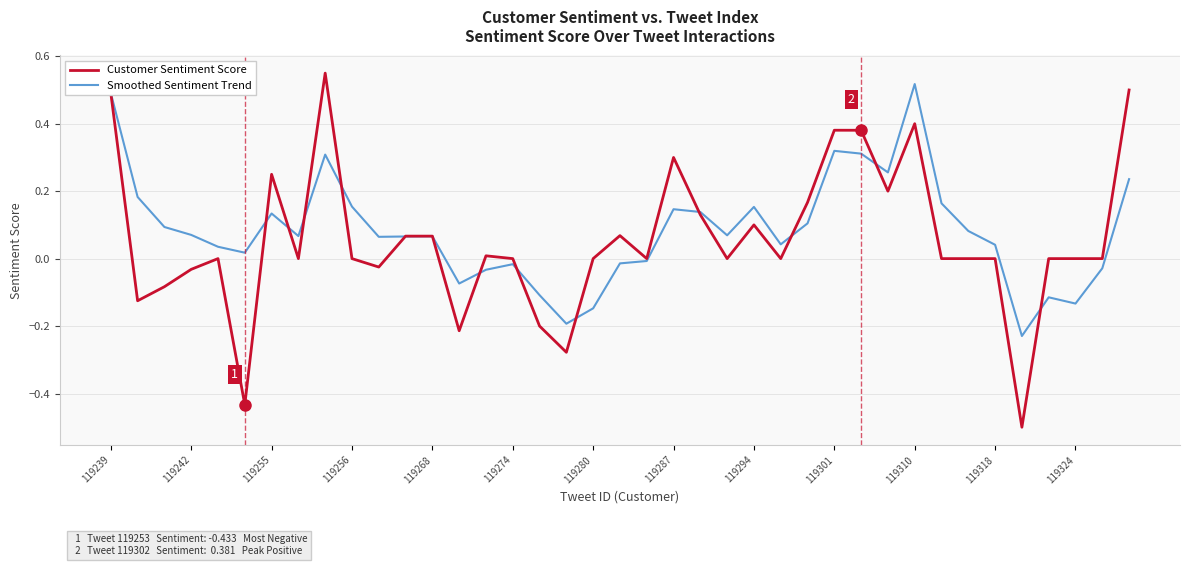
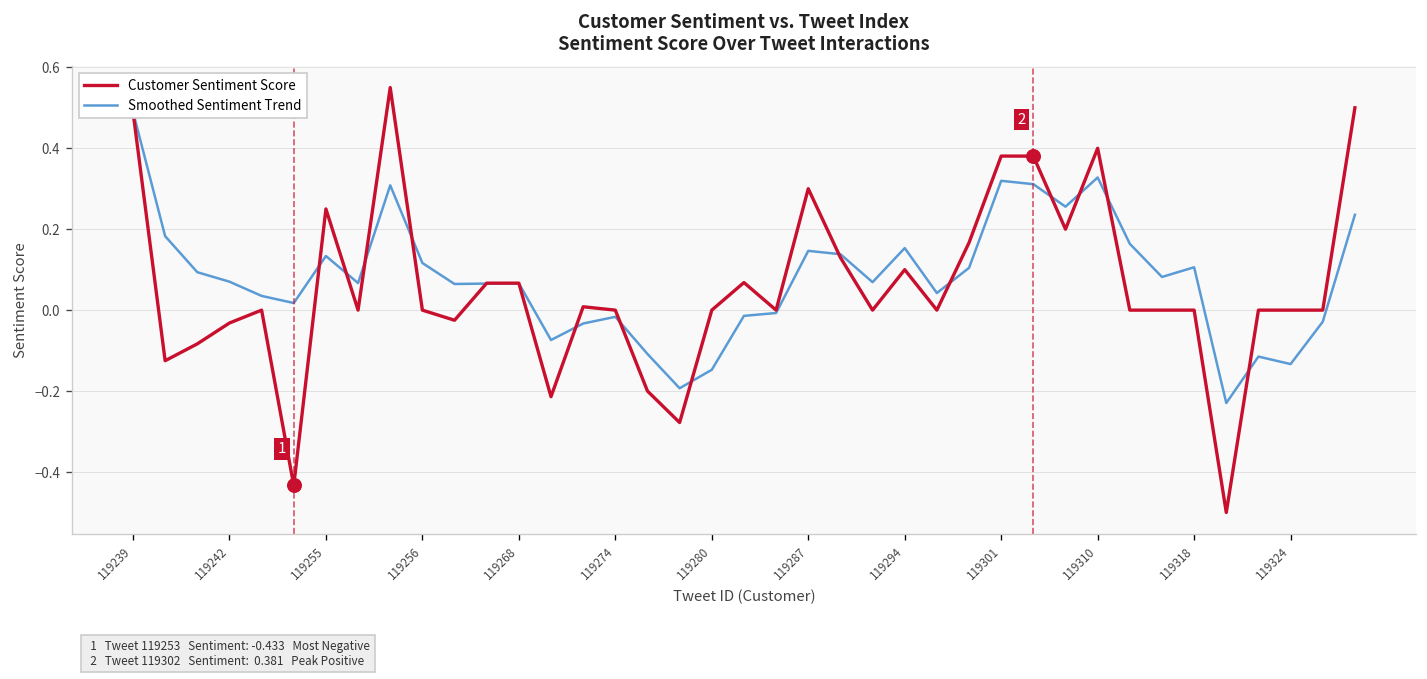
  {
    "Smoothed Sentiment Trend": {
      "119242": 0.07,
      "119255": 0.13,
-     "119256": 0.15,
+     "119256": 0.12,
      "119274": -0.02,
      "119280": -0.15,
      "119287": 0.15,
      "119294": 0.15,
      "119301": 0.32,
-     "119310": 0.52,
-     "119318": 0.04,
+     "119310": 0.33,
+     "119318": 0.11,
      "119324": -0.13
    }
  }
